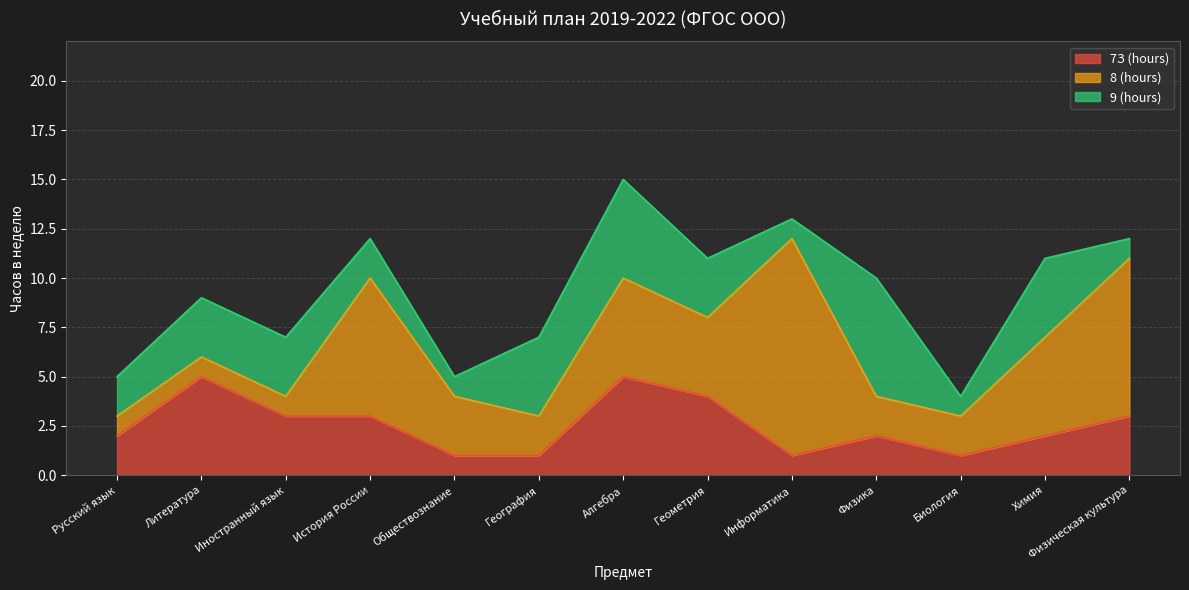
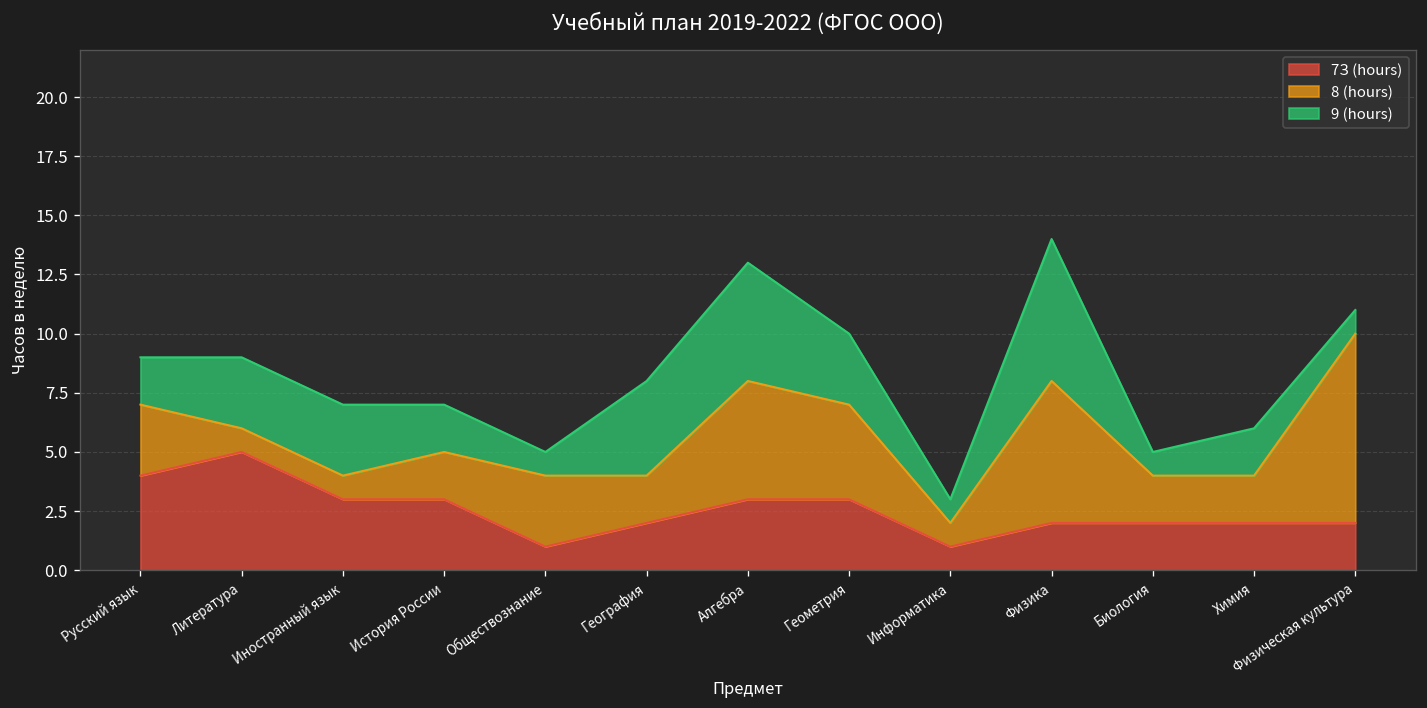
  {
    "7З (hours)": {
-     "Русский язык": 2,
+     "Русский язык": 4,
      "Литература": 5,
      "Иностранный язык": 3,
      "История России": 3,
      "Обществознание": 1,
-     "География": 1,
-     "Алгебра": 5,
-     "Геометрия": 4,
+     "География": 2,
+     "Алгебра": 3,
+     "Геометрия": 3,
      "Информатика": 1,
      "Физика": 2,
-     "Биология": 1,
+     "Биология": 2,
      "Химия": 2,
-     "Физическая культура": 3
+     "Физическая культура": 2
    },
    "8 (hours)": {
-     "Русский язык": 1,
+     "Русский язык": 3,
      "Литература": 1,
      "Иностранный язык": 1,
-     "История России": 7,
+     "История России": 2,
      "Обществознание": 3,
      "География": 2,
      "Алгебра": 5,
      "Геометрия": 4,
-     "Информатика": 11,
-     "Физика": 2,
+     "Информатика": 1,
+     "Физика": 6,
      "Биология": 2,
-     "Химия": 5,
+     "Химия": 2,
      "Физическая культура": 8
    },
    "9 (hours)": {
      "Русский язык": 2,
      "Литература": 3,
      "Иностранный язык": 3,
      "История России": 2,
      "Обществознание": 1,
      "География": 4,
      "Алгебра": 5,
      "Геометрия": 3,
      "Информатика": 1,
      "Физика": 6,
      "Биология": 1,
-     "Химия": 4,
+     "Химия": 2,
      "Физическая культура": 1
    }
  }
